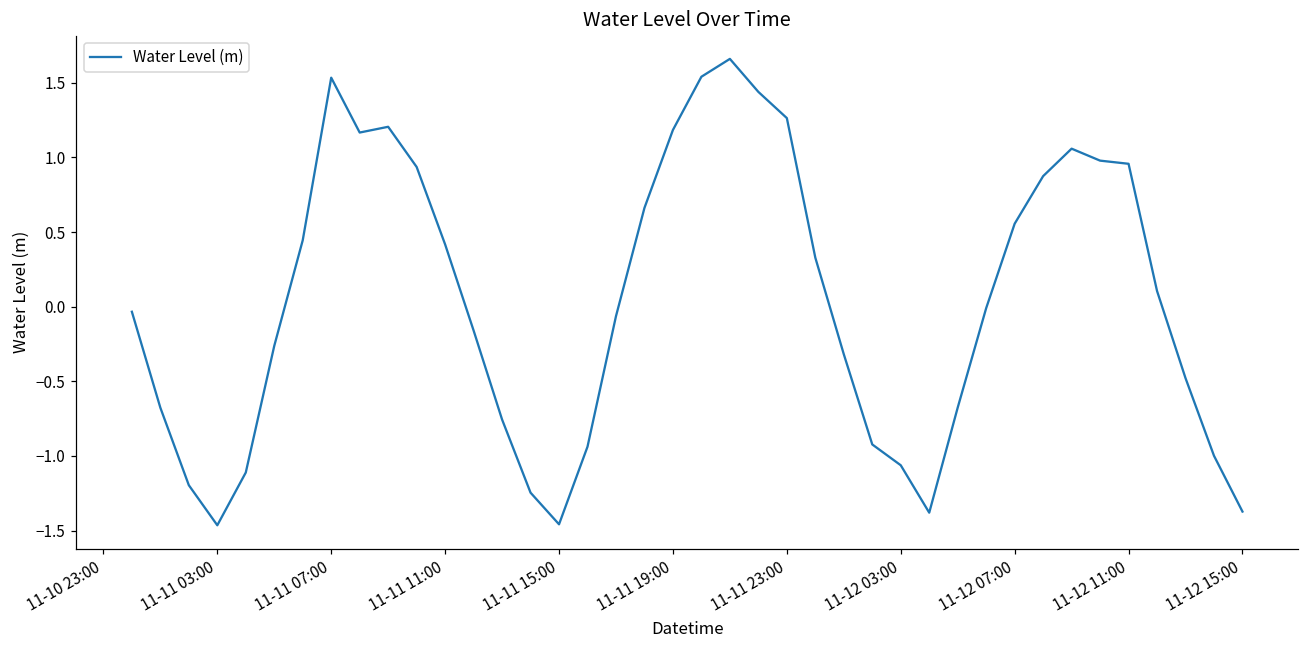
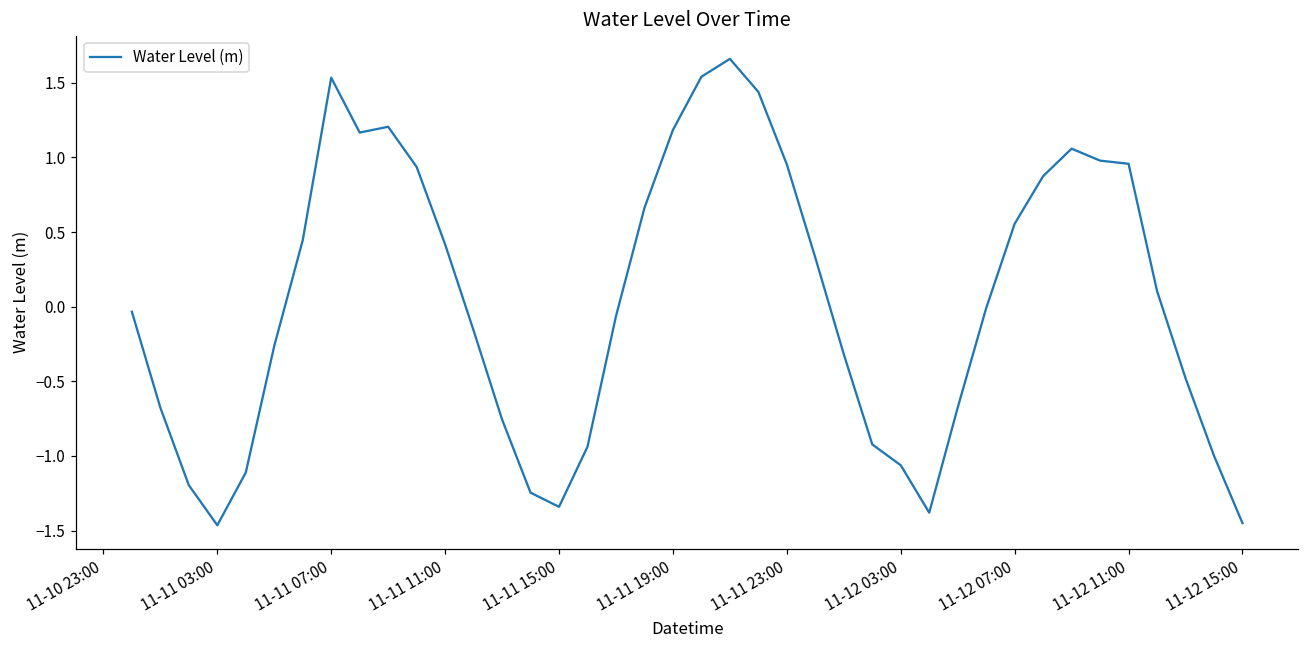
  {
    "11-11 03:00": -1.46,
    "11-11 07:00": 1.53,
    "11-11 11:00": 0.42,
-   "11-11 15:00": -1.46,
+   "11-11 15:00": -1.34,
    "11-11 19:00": 1.18,
-   "11-11 23:00": 1.26,
+   "11-11 23:00": 0.95,
    "11-12 03:00": -1.06,
    "11-12 07:00": 0.56,
    "11-12 11:00": 0.96,
-   "11-12 15:00": -1.37
+   "11-12 15:00": -1.45
  }
